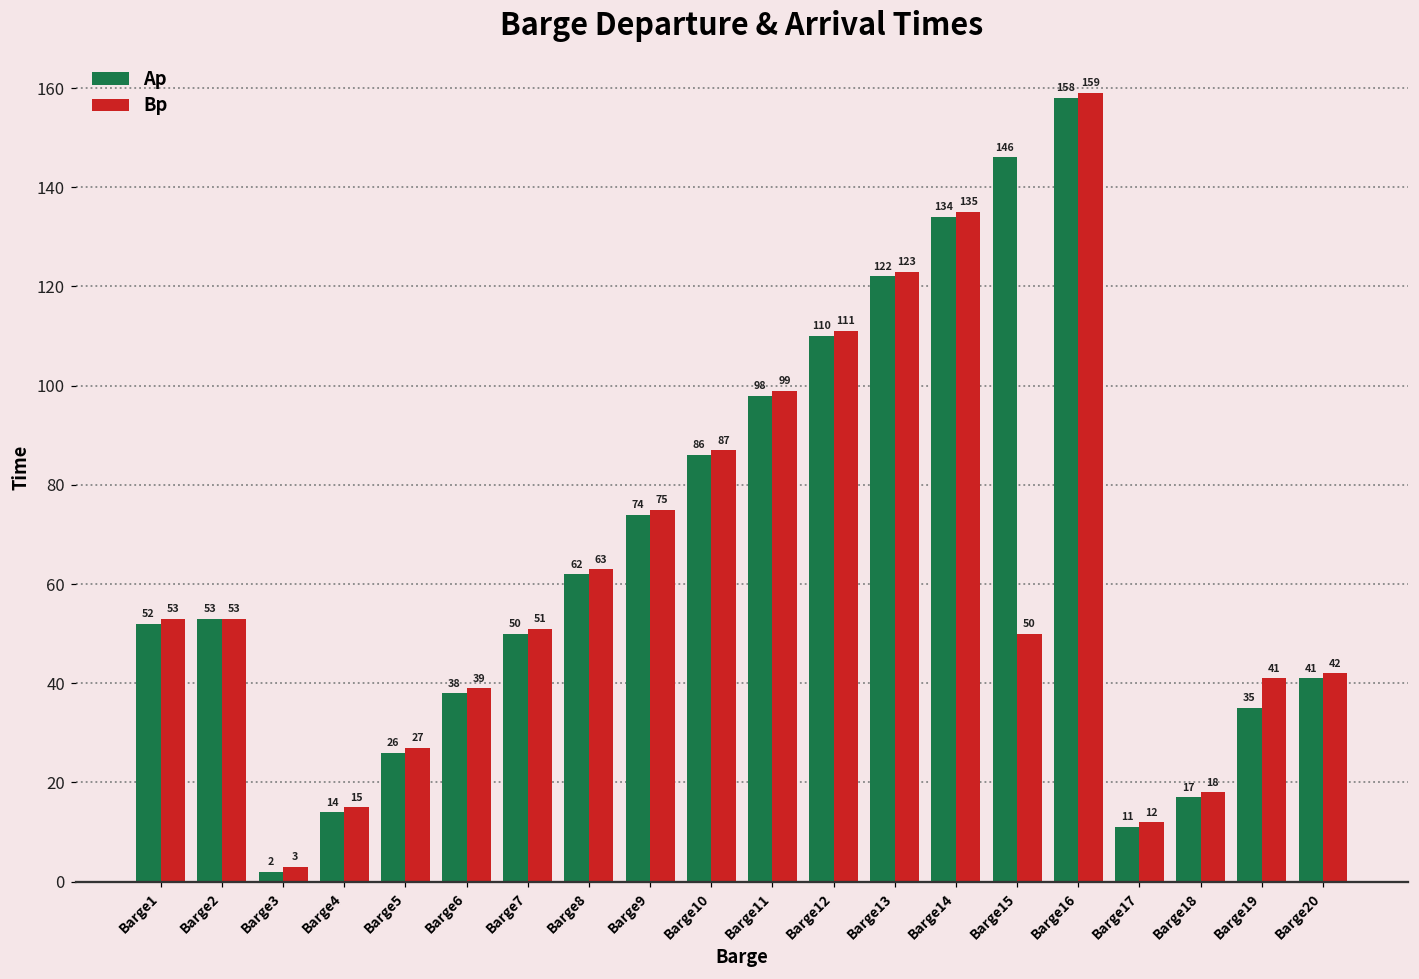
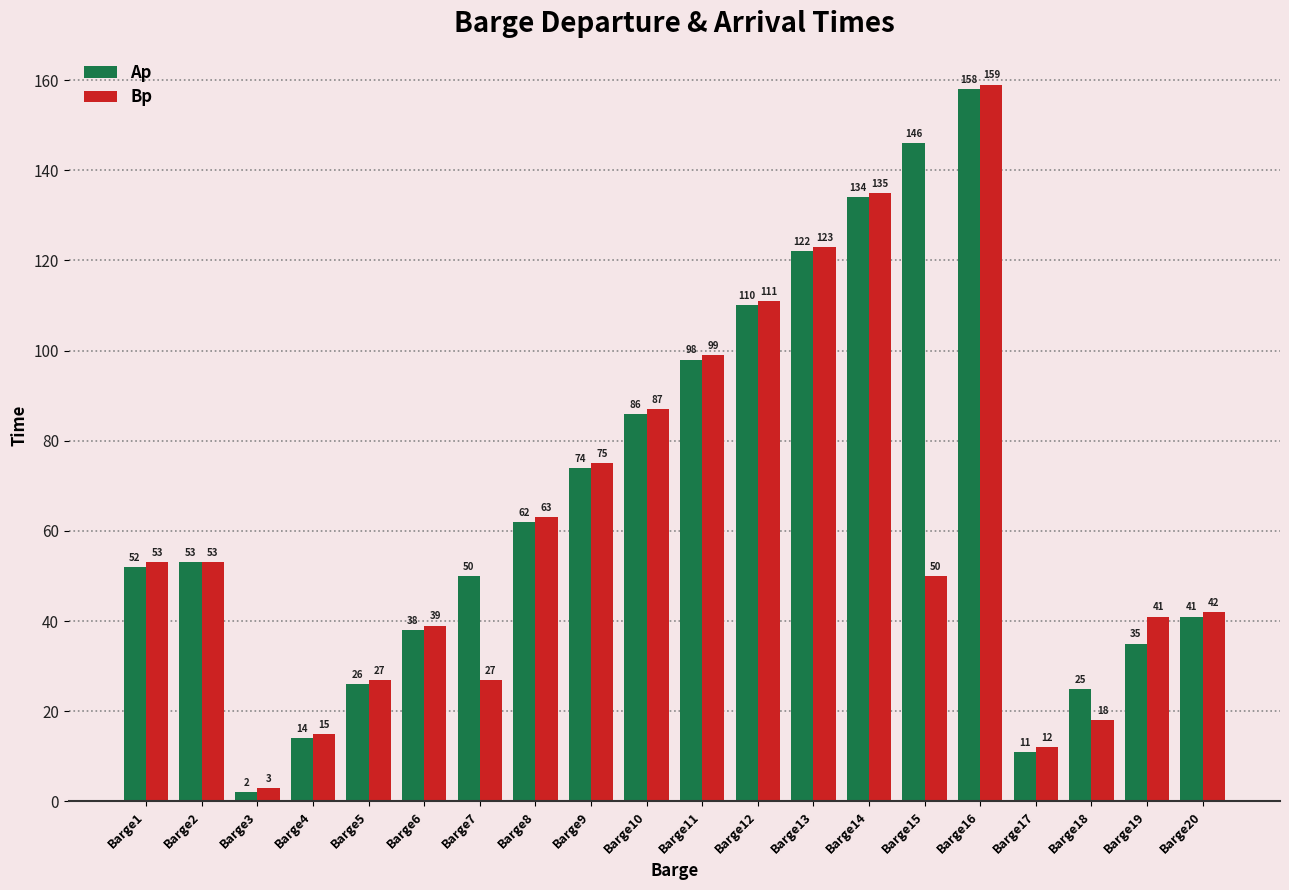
  {
    "Ap": {
      "Barge1": 52,
      "Barge2": 53,
      "Barge3": 2,
      "Barge4": 14,
      "Barge5": 26,
      "Barge6": 38,
      "Barge7": 50,
      "Barge8": 62,
      "Barge9": 74,
      "Barge10": 86,
      "Barge11": 98,
      "Barge12": 110,
      "Barge13": 122,
      "Barge14": 134,
      "Barge15": 146,
      "Barge16": 158,
      "Barge17": 11,
-     "Barge18": 17,
+     "Barge18": 25,
      "Barge19": 35,
      "Barge20": 41
    },
    "Bp": {
      "Barge1": 53,
      "Barge2": 53,
      "Barge3": 3,
      "Barge4": 15,
      "Barge5": 27,
      "Barge6": 39,
-     "Barge7": 51,
+     "Barge7": 27,
      "Barge8": 63,
      "Barge9": 75,
      "Barge10": 87,
      "Barge11": 99,
      "Barge12": 111,
      "Barge13": 123,
      "Barge14": 135,
      "Barge15": 50,
      "Barge16": 159,
      "Barge17": 12,
      "Barge18": 18,
      "Barge19": 41,
      "Barge20": 42
    }
  }
